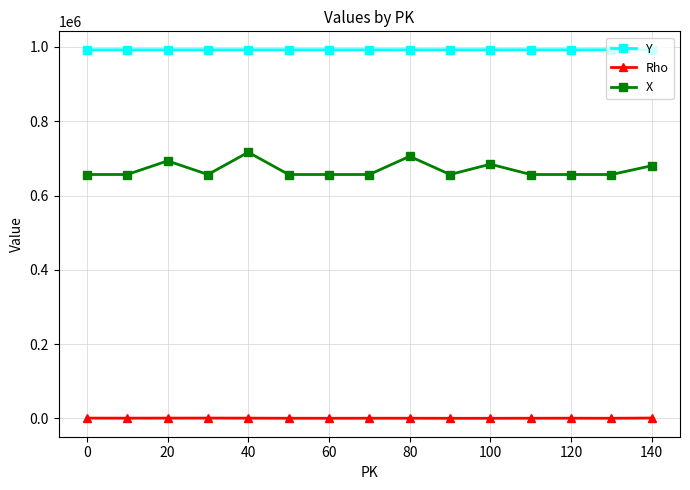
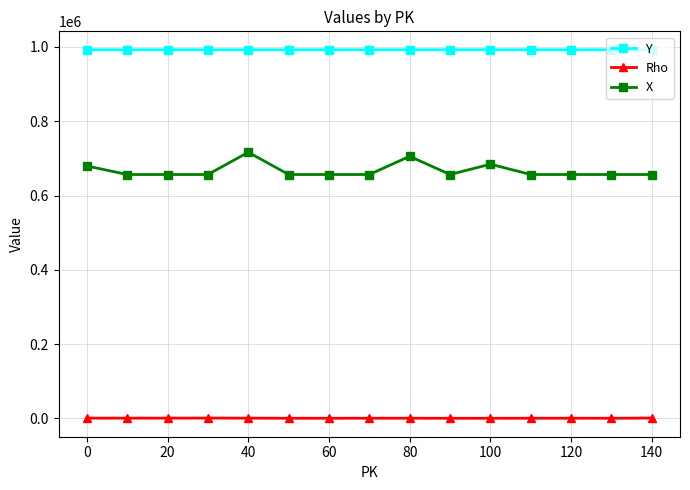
  {
    "Y": {
      "0": 990000,
      "20": 990000,
      "40": 990000,
      "60": 990000,
      "80": 990000,
      "100": 990000,
      "120": 990000
    },
    "Rho": {
      "0": 0,
      "20": 0,
      "40": 0,
      "60": 0,
      "80": 0,
      "100": 0,
      "120": 0,
      "140": 0
    },
    "X": {
-     "0": 660000,
-     "20": 690000,
+     "0": 680000,
+     "20": 660000,
      "40": 720000,
      "60": 660000,
      "80": 710000,
      "100": 680000,
      "120": 660000,
-     "140": 680000
+     "140": 660000
    }
  }
